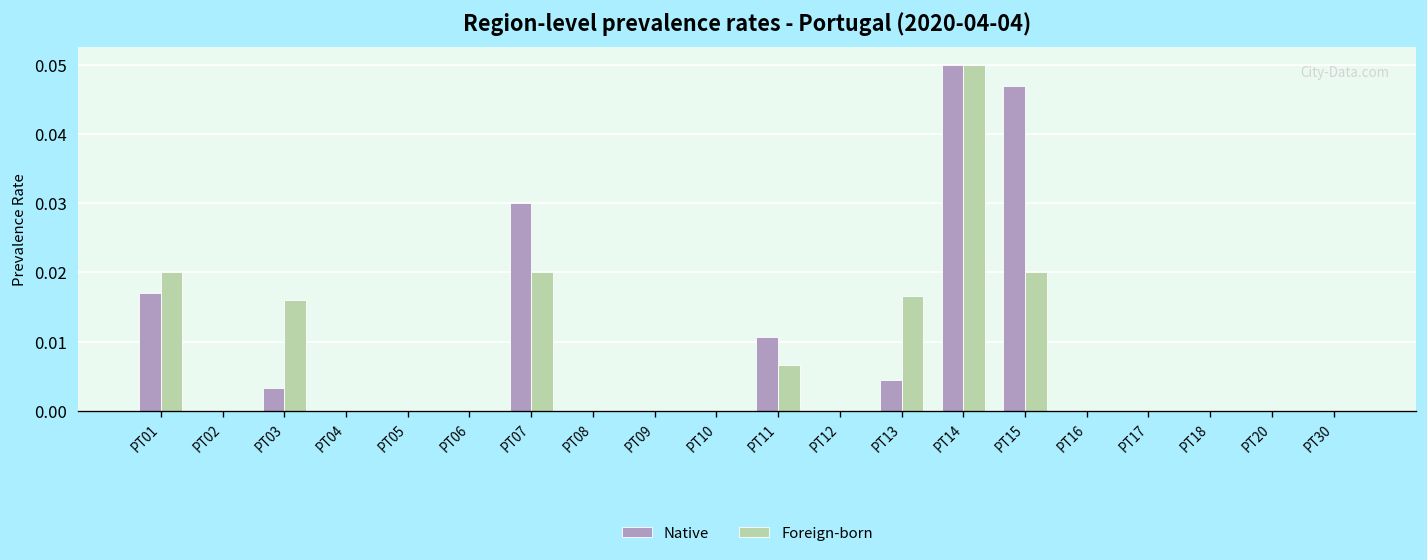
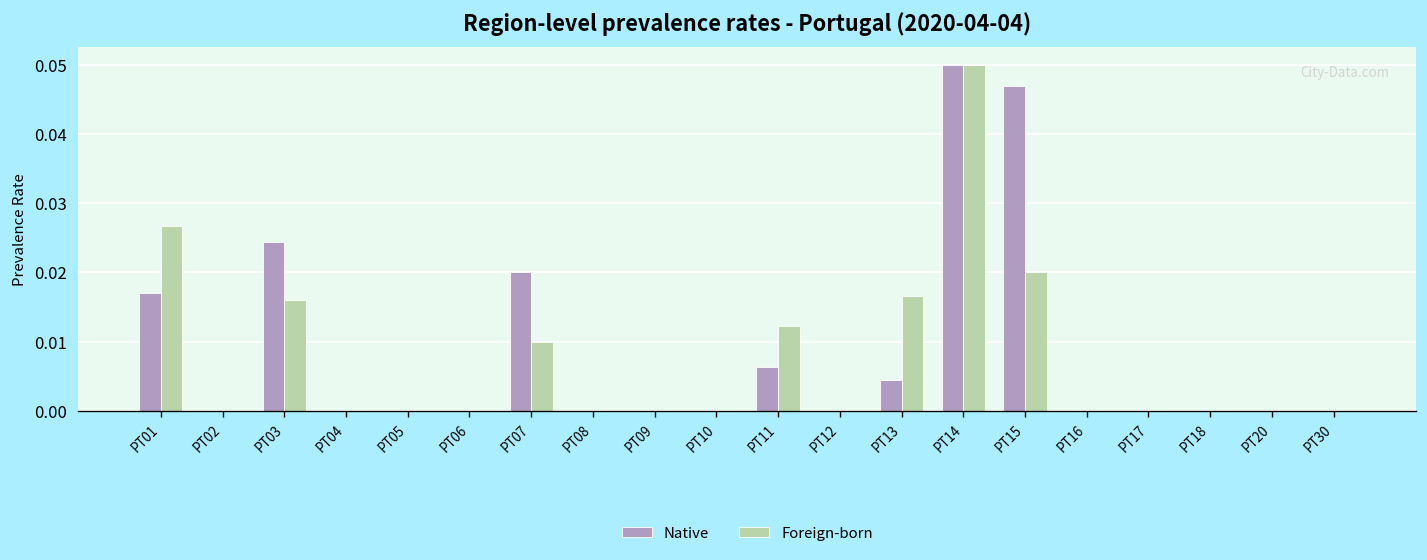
  {
    "Native": {
      "PT01": 0.017,
      "PT02": 0.000,
-     "PT03": 0.003,
+     "PT03": 0.024,
      "PT04": 0.000,
      "PT05": 0.000,
      "PT06": 0.000,
-     "PT07": 0.03,
+     "PT07": 0.02,
      "PT08": 0.000,
      "PT09": 0.000,
      "PT10": 0.000,
-     "PT11": 0.011,
+     "PT11": 0.006,
      "PT12": 0.000,
      "PT13": 0.004,
      "PT14": 0.050,
      "PT15": 0.047,
      "PT16": 0.000,
      "PT17": 0.000,
      "PT18": 0.000,
      "PT20": 0.000,
      "PT30": 0.000
    },
    "Foreign-born": {
-     "PT01": 0.020,
+     "PT01": 0.027,
      "PT02": 0.000,
      "PT03": 0.016,
      "PT04": 0.000,
      "PT05": 0.000,
      "PT06": 0.000,
-     "PT07": 0.02,
+     "PT07": 0.01,
      "PT08": 0.000,
      "PT09": 0.000,
      "PT10": 0.000,
-     "PT11": 0.007,
+     "PT11": 0.012,
      "PT12": 0.000,
      "PT13": 0.017,
      "PT14": 0.050,
      "PT15": 0.020,
      "PT16": 0.000,
      "PT17": 0.000,
      "PT18": 0.000,
      "PT20": 0.000,
      "PT30": 0.000
    }
  }
